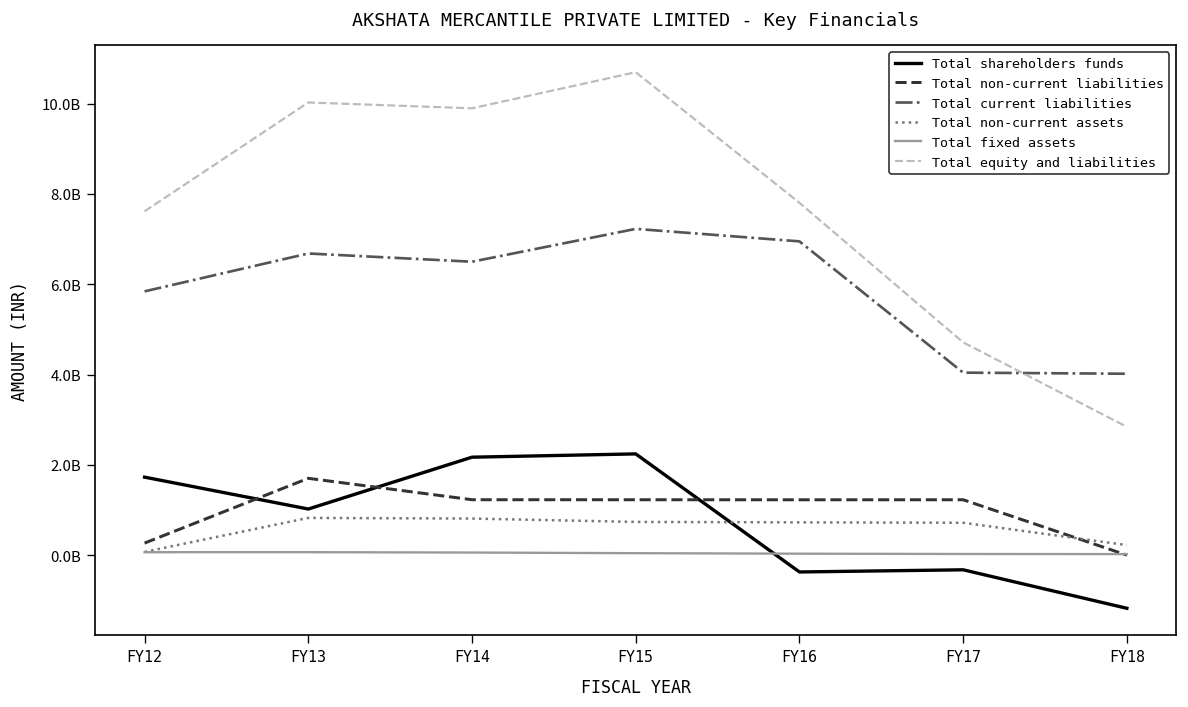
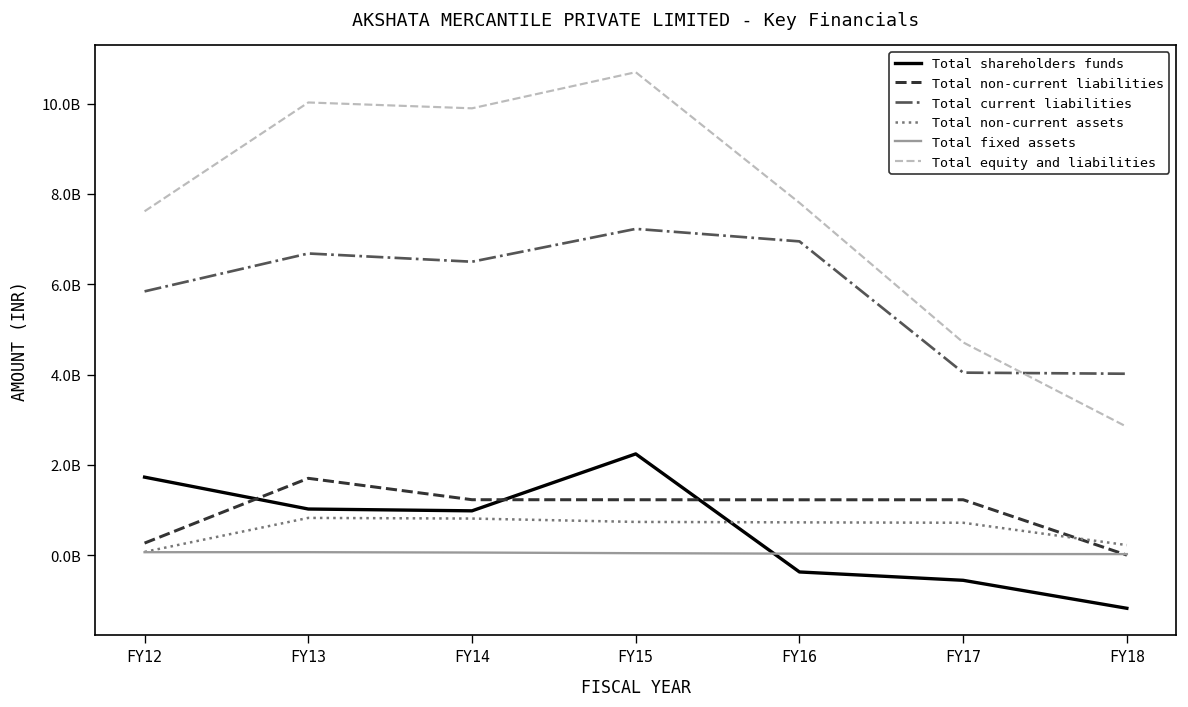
  {
    "Total shareholders funds": {
      "FY12": 1700000000,
      "FY13": 1000000000,
-     "FY14": 2200000000,
+     "FY14": 1000000000,
      "FY15": 2200000000,
      "FY16": -400000000,
-     "FY17": -300000000,
+     "FY17": -600000000,
      "FY18": -1200000000
    }
  }
